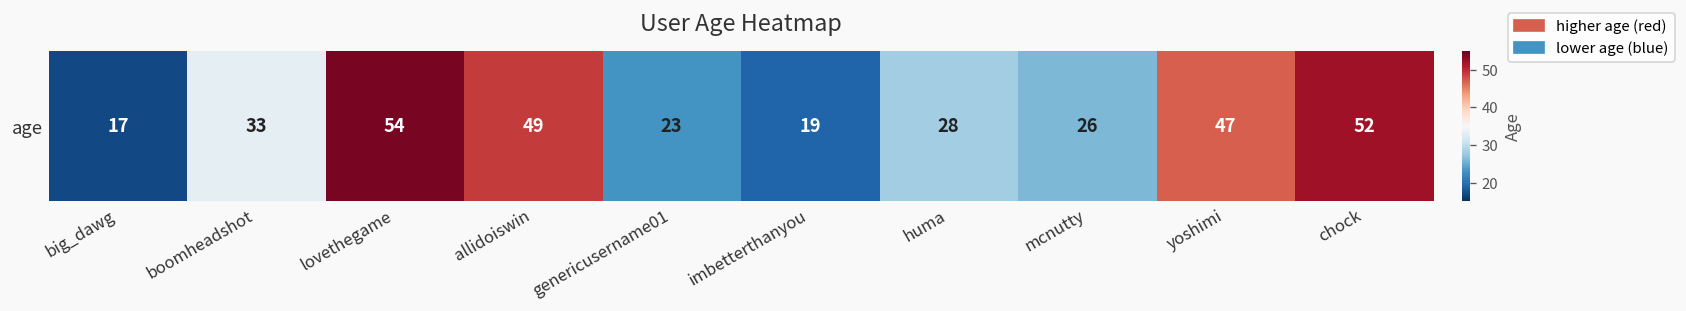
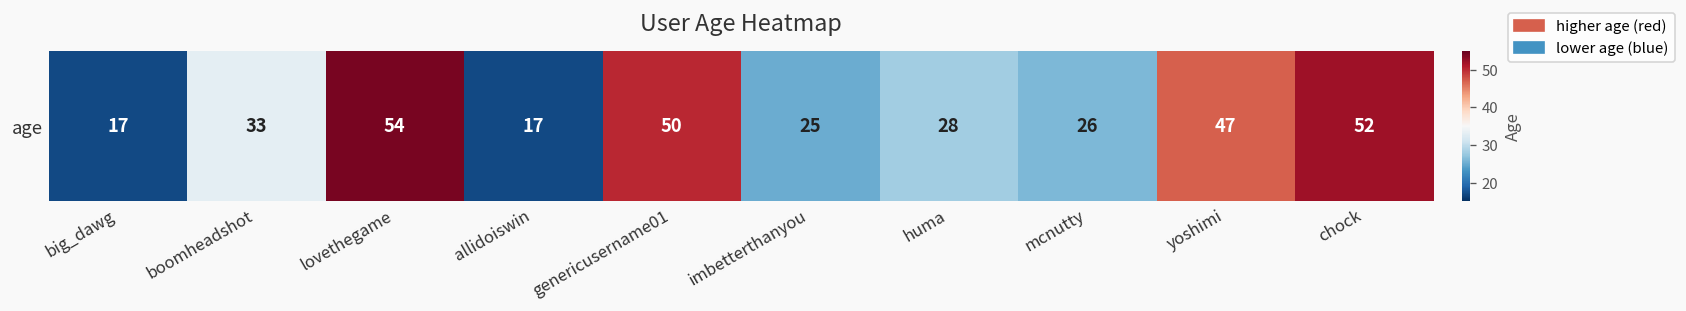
  {
    "age": {
      "big_dawg": 17,
      "boomheadshot": 33,
      "lovethegame": 54,
-     "allidoiswin": 49,
-     "genericusername01": 23,
-     "imbetterthanyou": 19,
+     "allidoiswin": 17,
+     "genericusername01": 50,
+     "imbetterthanyou": 25,
      "huma": 28,
      "mcnutty": 26,
      "yoshimi": 47,
      "chock": 52
    }
  }
